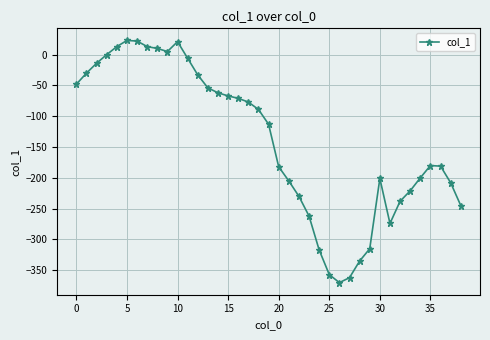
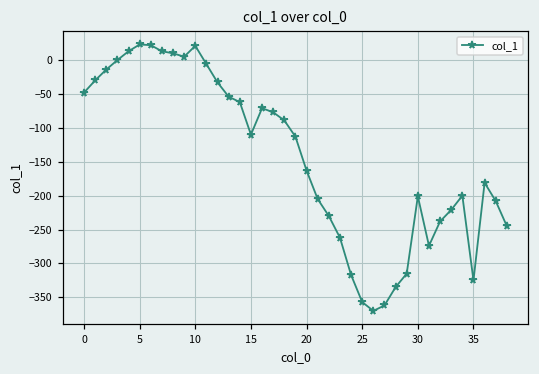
  {
    "0": -50,
    "5": 20,
    "10": 20,
-   "15": -70,
-   "20": -180,
+   "15": -110,
+   "20": -160,
    "25": -360,
    "30": -200,
-   "35": -180
+   "35": -330
  }
